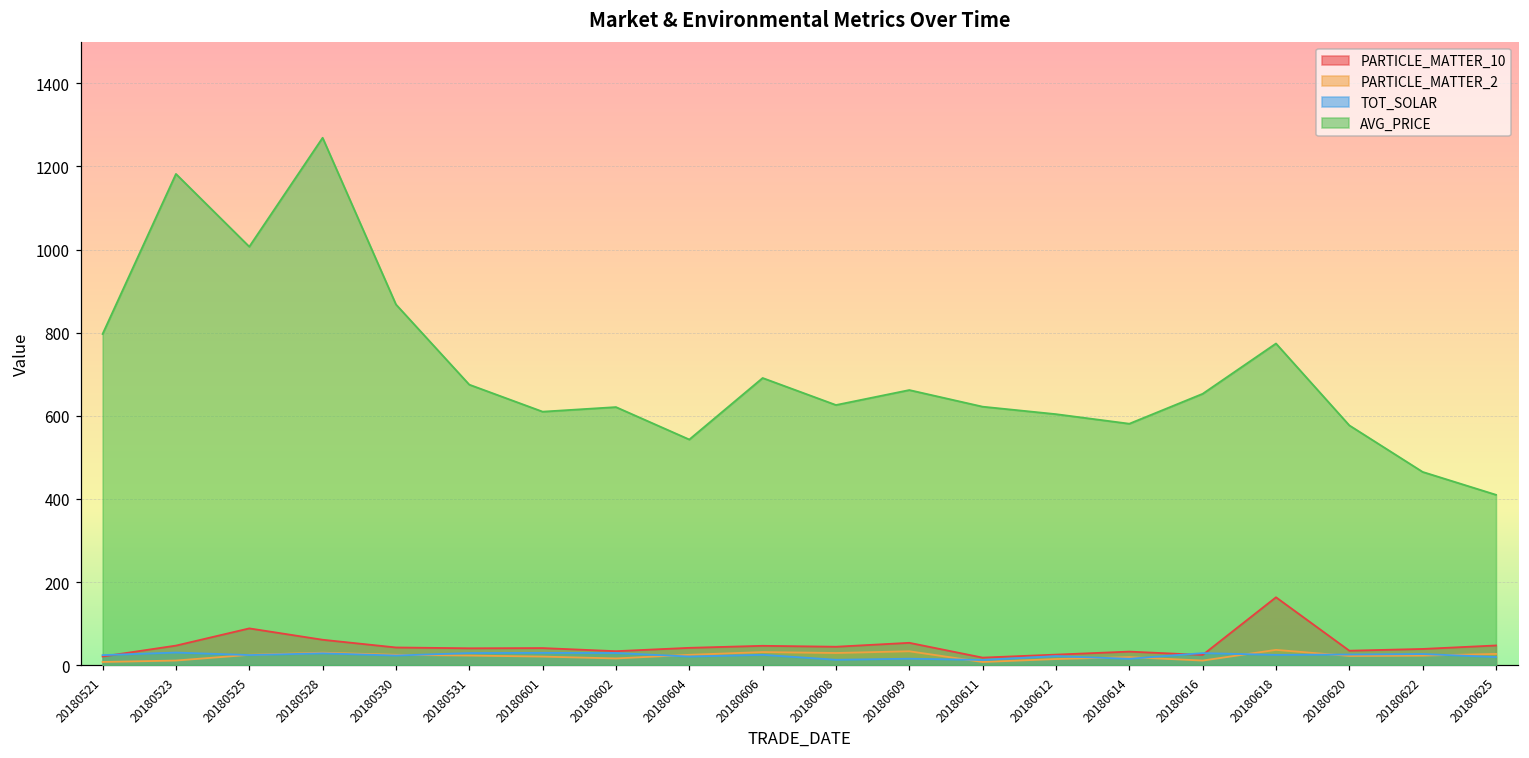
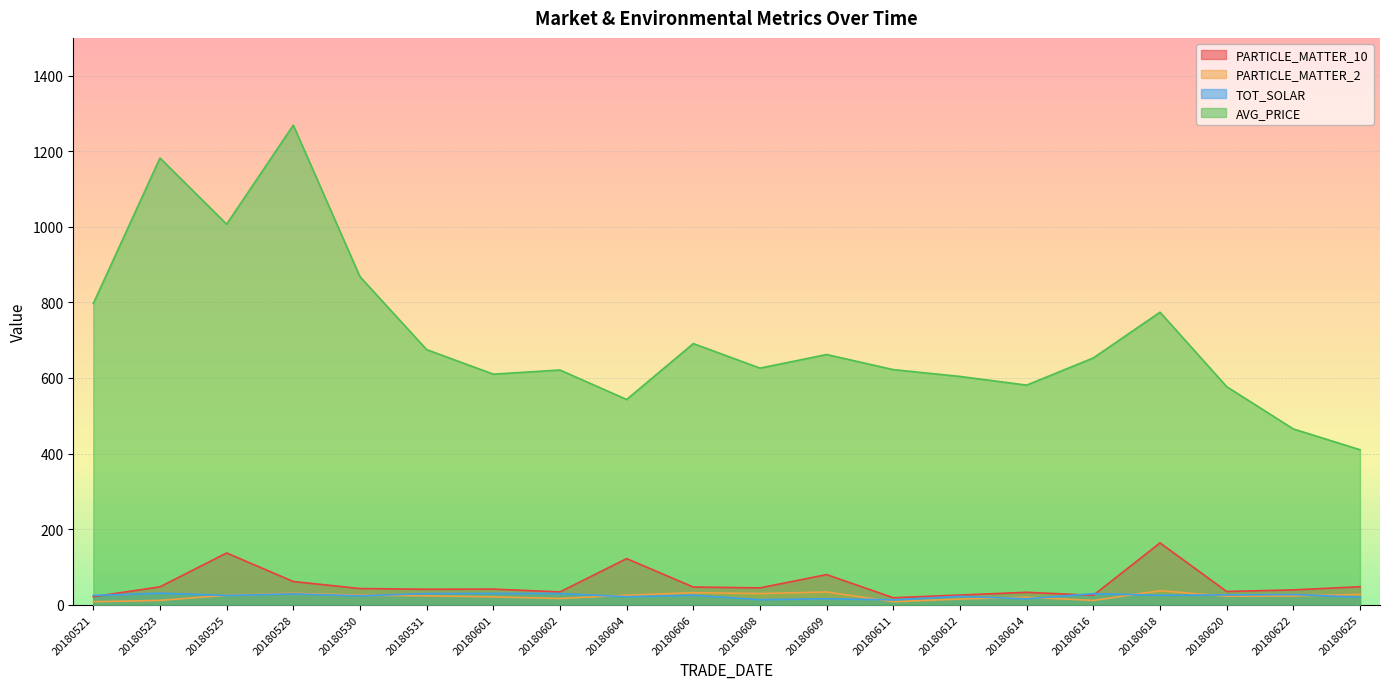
  {
    "PARTICLE_MATTER_10": {
      "20180523": 50,
-     "20180525": 90,
+     "20180525": 140,
      "20180528": 60,
      "20180530": 40,
      "20180531": 40,
      "20180601": 40,
-     "20180604": 40,
+     "20180604": 120,
      "20180606": 50,
      "20180608": 40,
-     "20180609": 50,
+     "20180609": 80,
      "20180614": 30,
      "20180618": 160,
      "20180620": 30,
      "20180622": 40,
      "20180625": 50
    },
    "PARTICLE_MATTER_2": {
      "20180521": 10,
      "20180523": 10,
      "20180601": 20,
      "20180602": 20,
      "20180608": 30,
      "20180609": 30,
      "20180612": 10,
      "20180616": 10,
      "20180618": 40,
      "20180625": 30
    },
    "TOT_SOLAR": {
      "20180523": 30,
      "20180601": 30,
      "20180608": 10,
      "20180609": 20,
      "20180618": 20,
      "20180625": 20
    },
    "AVG_PRICE": {
      "20180521": 800,
      "20180523": 1180,
      "20180525": 1010,
      "20180528": 1270,
      "20180530": 870,
      "20180531": 680,
      "20180601": 610,
      "20180602": 620,
      "20180604": 540,
      "20180606": 690,
      "20180608": 630,
      "20180609": 660,
      "20180611": 620,
      "20180612": 600,
      "20180614": 580,
      "20180616": 650,
      "20180618": 770,
      "20180620": 580,
      "20180622": 470,
      "20180625": 410
    }
  }
